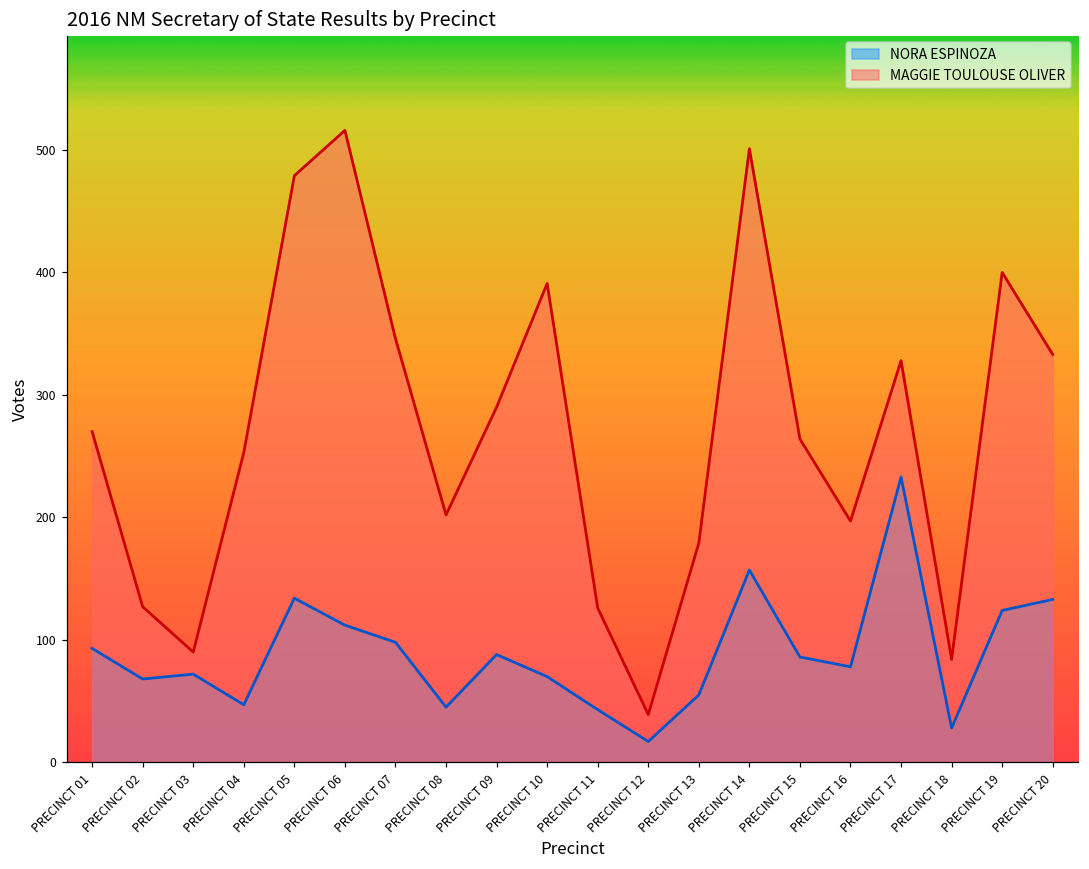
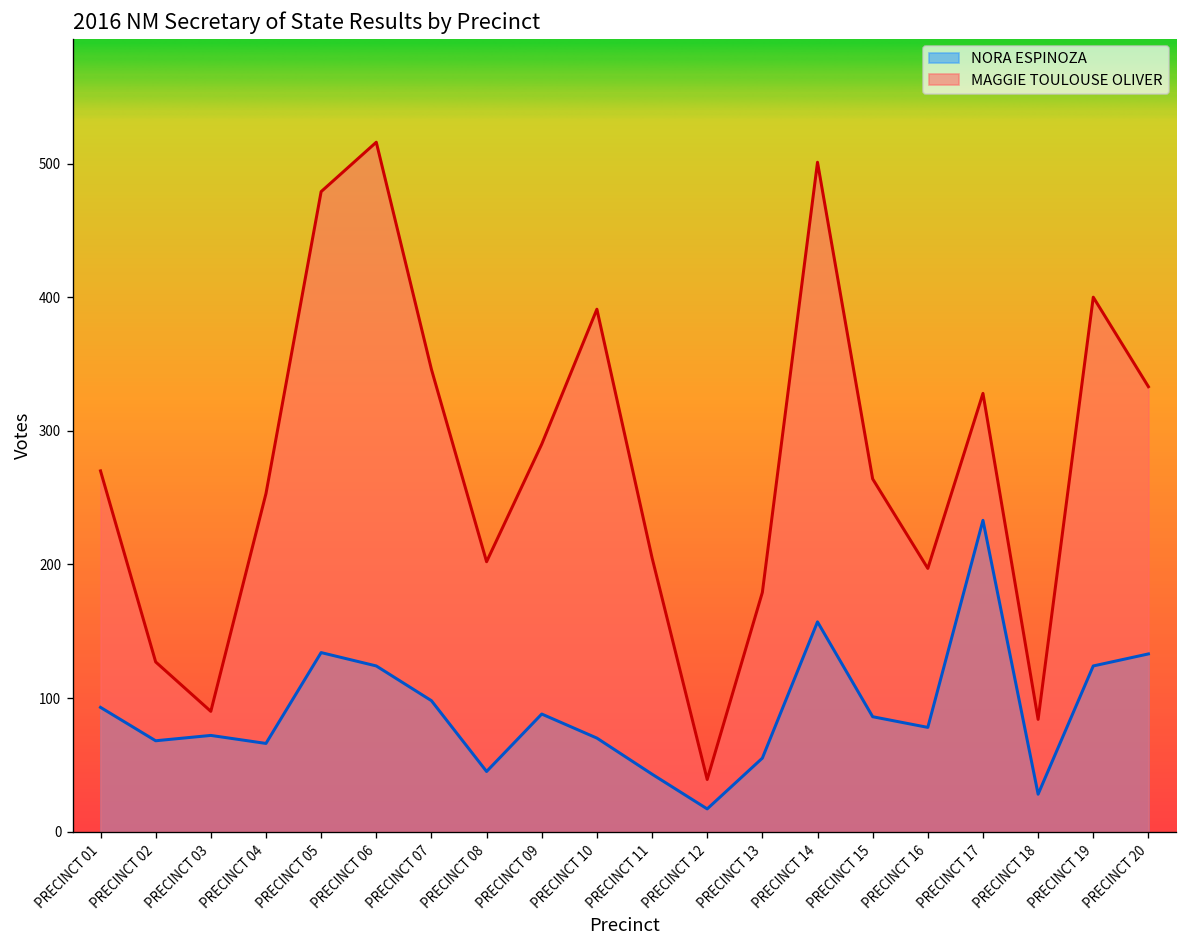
  {
    "NORA ESPINOZA": {
      "PRECINCT 01": 93,
      "PRECINCT 02": 68,
      "PRECINCT 03": 72,
-     "PRECINCT 04": 47,
+     "PRECINCT 04": 66,
      "PRECINCT 05": 134,
-     "PRECINCT 06": 112,
+     "PRECINCT 06": 124,
      "PRECINCT 07": 98,
      "PRECINCT 08": 45,
      "PRECINCT 09": 88,
      "PRECINCT 10": 70,
      "PRECINCT 11": 43,
      "PRECINCT 12": 17,
      "PRECINCT 13": 55,
      "PRECINCT 14": 157,
      "PRECINCT 15": 86,
      "PRECINCT 16": 78,
      "PRECINCT 17": 233,
      "PRECINCT 18": 28,
      "PRECINCT 19": 124,
      "PRECINCT 20": 133
    },
    "MAGGIE TOULOUSE OLIVER": {
      "PRECINCT 01": 270,
      "PRECINCT 02": 127,
      "PRECINCT 03": 90,
      "PRECINCT 04": 253,
      "PRECINCT 05": 479,
      "PRECINCT 06": 516,
      "PRECINCT 07": 346,
      "PRECINCT 08": 202,
      "PRECINCT 09": 290,
      "PRECINCT 10": 391,
-     "PRECINCT 11": 126,
+     "PRECINCT 11": 205,
      "PRECINCT 12": 39,
      "PRECINCT 13": 179,
      "PRECINCT 14": 501,
      "PRECINCT 15": 264,
      "PRECINCT 16": 197,
      "PRECINCT 17": 328,
      "PRECINCT 18": 84,
      "PRECINCT 19": 400,
      "PRECINCT 20": 333
    }
  }
